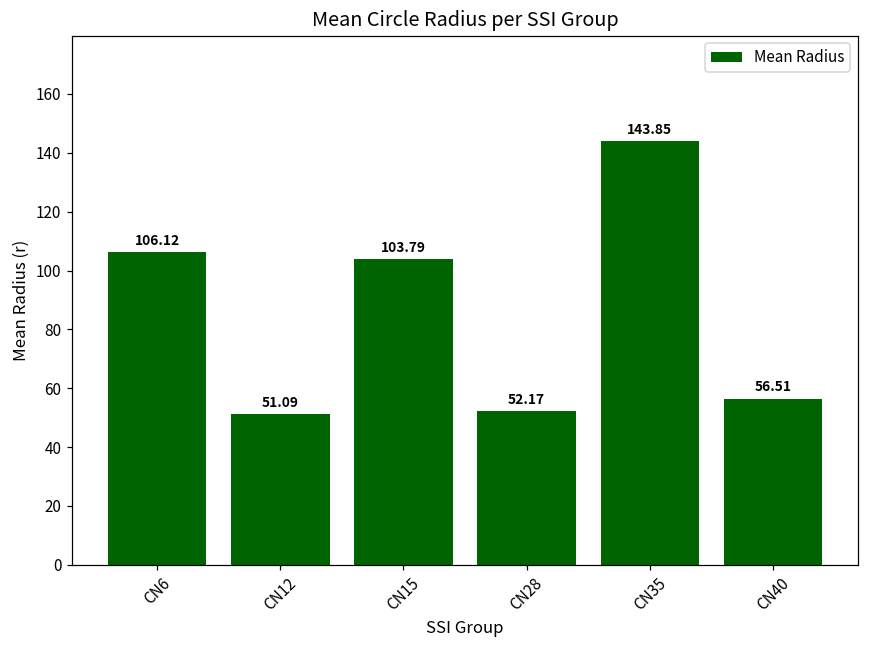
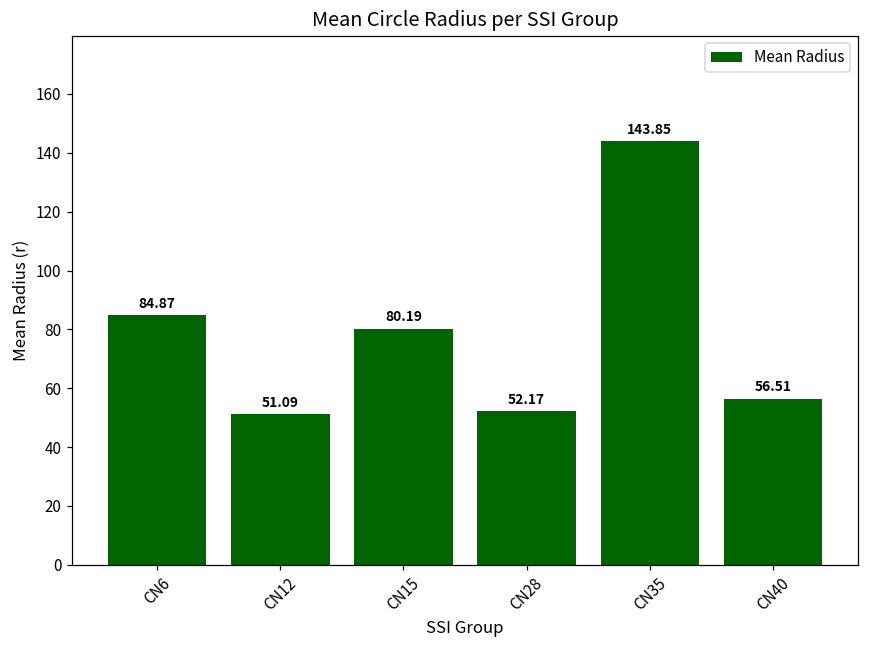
  {
-   "CN6": 106.12,
+   "CN6": 84.87,
    "CN12": 51.09,
-   "CN15": 103.79,
+   "CN15": 80.19,
    "CN28": 52.17,
    "CN35": 143.85,
    "CN40": 56.51
  }
